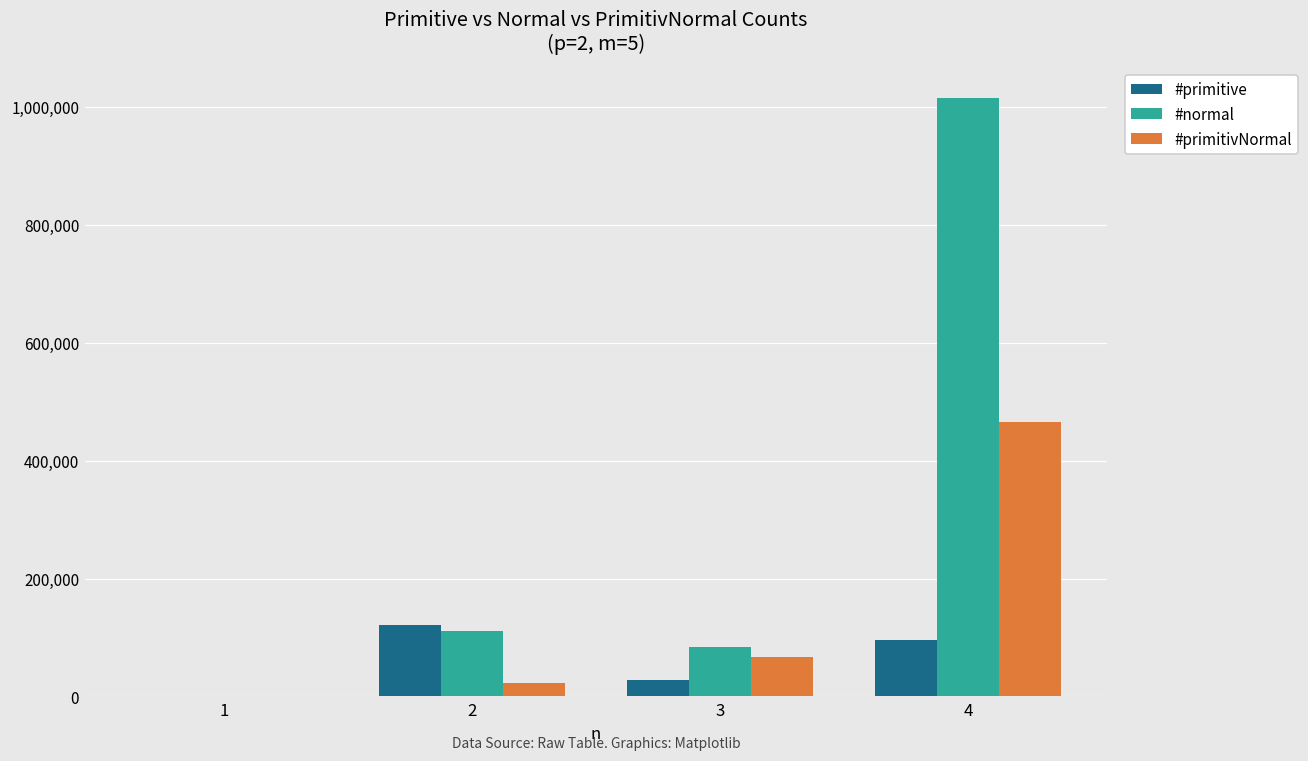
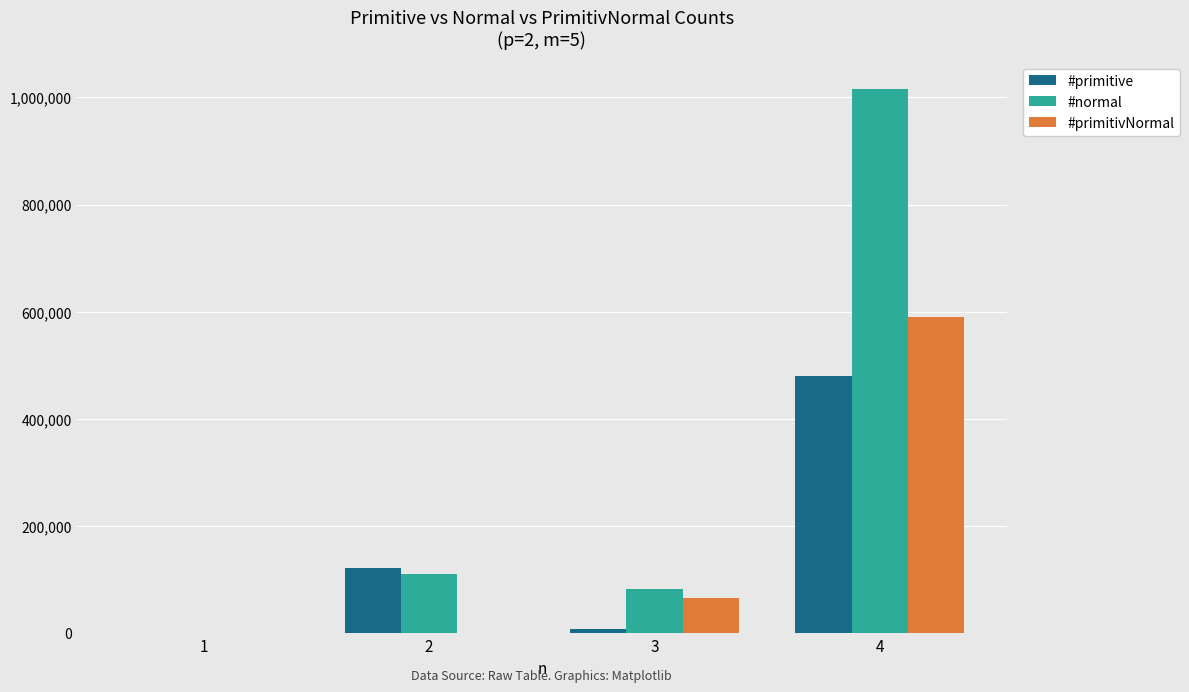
  {
    "#primitive": {
      "2": "120,000",
-     "3": "30,000",
-     "4": "100,000"
+     "3": "10,000",
+     "4": "480,000"
    },
    "#normal": {
      "2": "110,000",
      "3": "80,000",
      "4": "1,020,000"
    },
    "#primitivNormal": {
-     "2": "20,000",
+     "2": "0",
      "3": "70,000",
-     "4": "470,000"
+     "4": "590,000"
    }
  }
